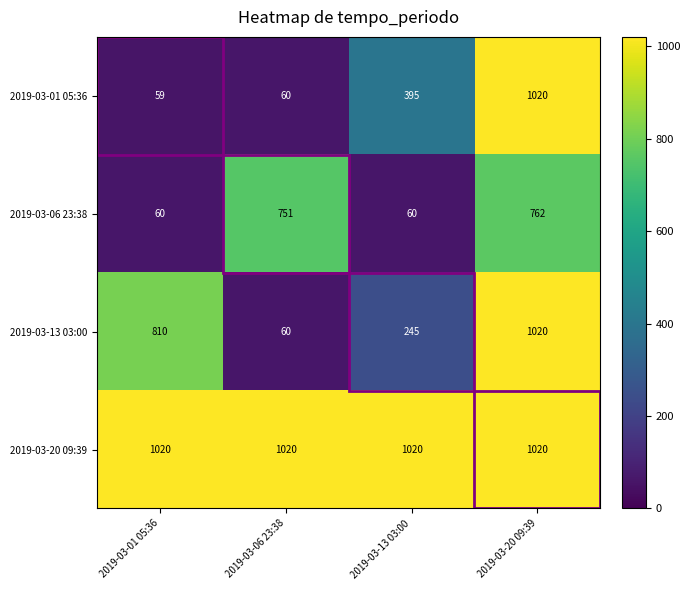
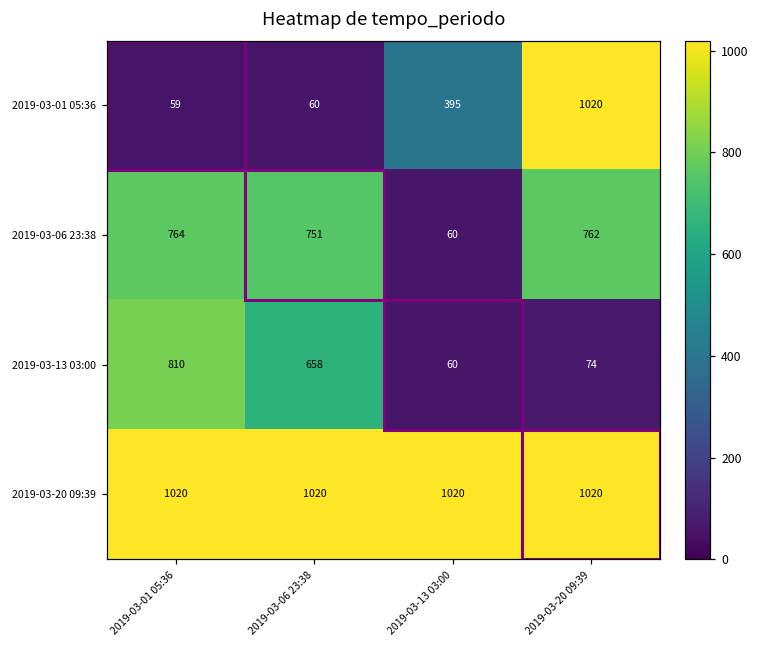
  {
    "2019-03-01 05:36": {
      "2019-03-01 05:36": 59,
      "2019-03-06 23:38": 60,
      "2019-03-13 03:00": 395,
      "2019-03-20 09:39": 1020
    },
    "2019-03-06 23:38": {
-     "2019-03-01 05:36": 60,
+     "2019-03-01 05:36": 764,
      "2019-03-06 23:38": 751,
      "2019-03-13 03:00": 60,
      "2019-03-20 09:39": 762
    },
    "2019-03-13 03:00": {
      "2019-03-01 05:36": 810,
-     "2019-03-06 23:38": 60,
-     "2019-03-13 03:00": 245,
-     "2019-03-20 09:39": 1020
+     "2019-03-06 23:38": 658,
+     "2019-03-13 03:00": 60,
+     "2019-03-20 09:39": 74
    },
    "2019-03-20 09:39": {
      "2019-03-01 05:36": 1020,
      "2019-03-06 23:38": 1020,
      "2019-03-13 03:00": 1020,
      "2019-03-20 09:39": 1020
    }
  }
